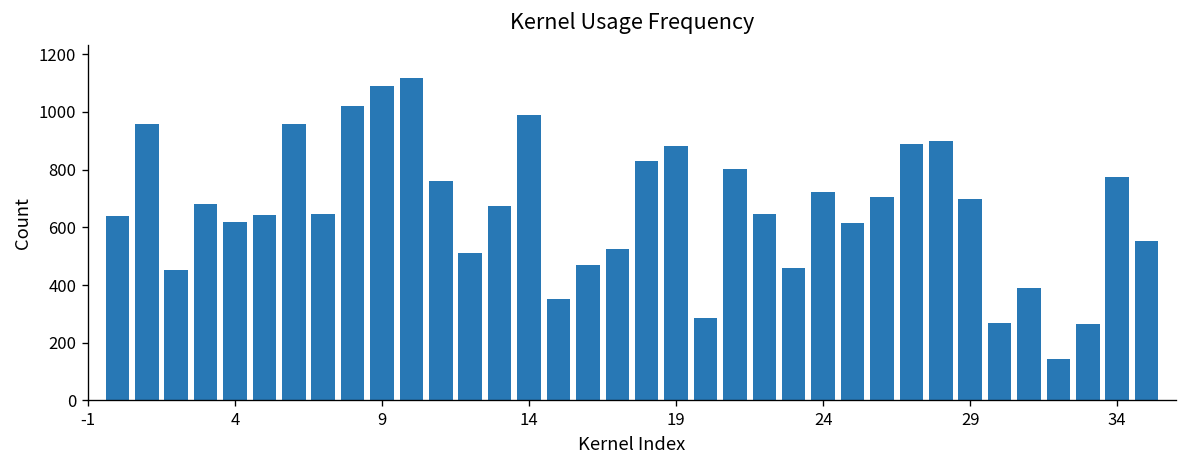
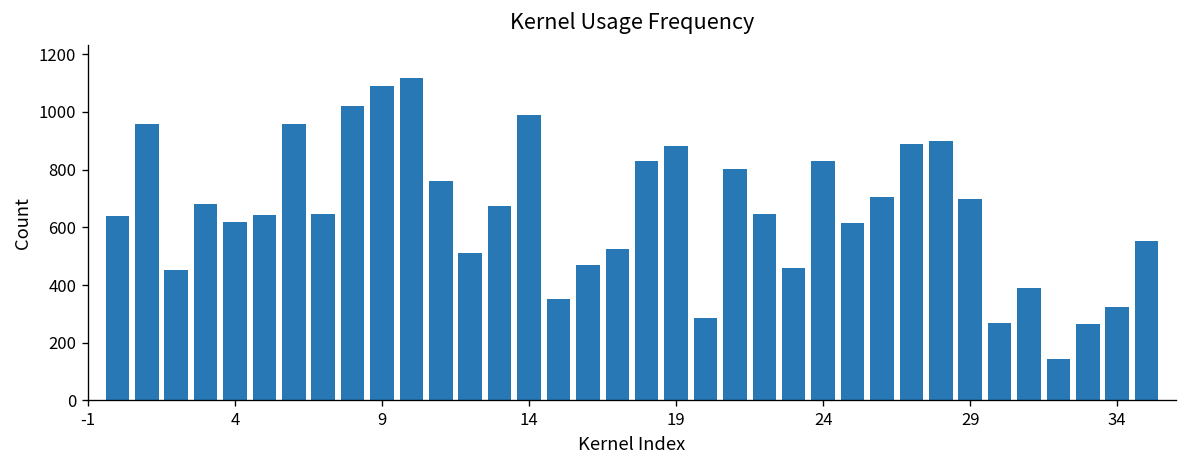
  {
    "4": 620,
    "9": 1090,
    "14": 990,
    "19": 880,
-   "24": 720,
+   "24": 830,
    "29": 700,
-   "34": 780
+   "34": 320
  }
